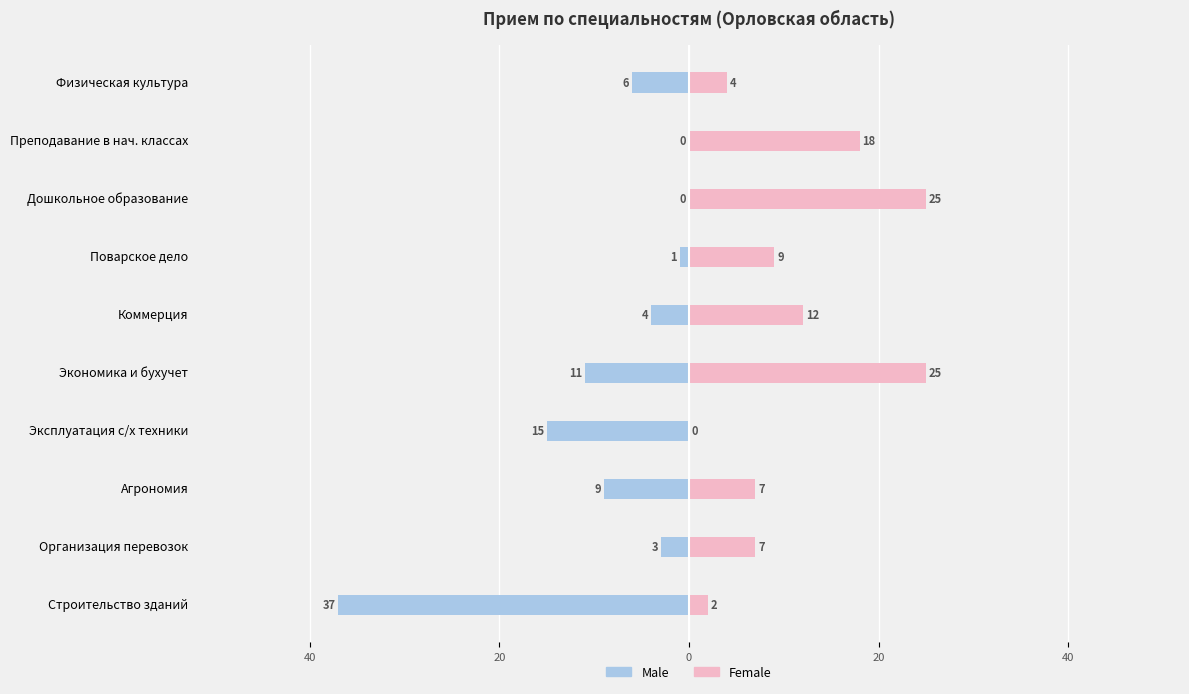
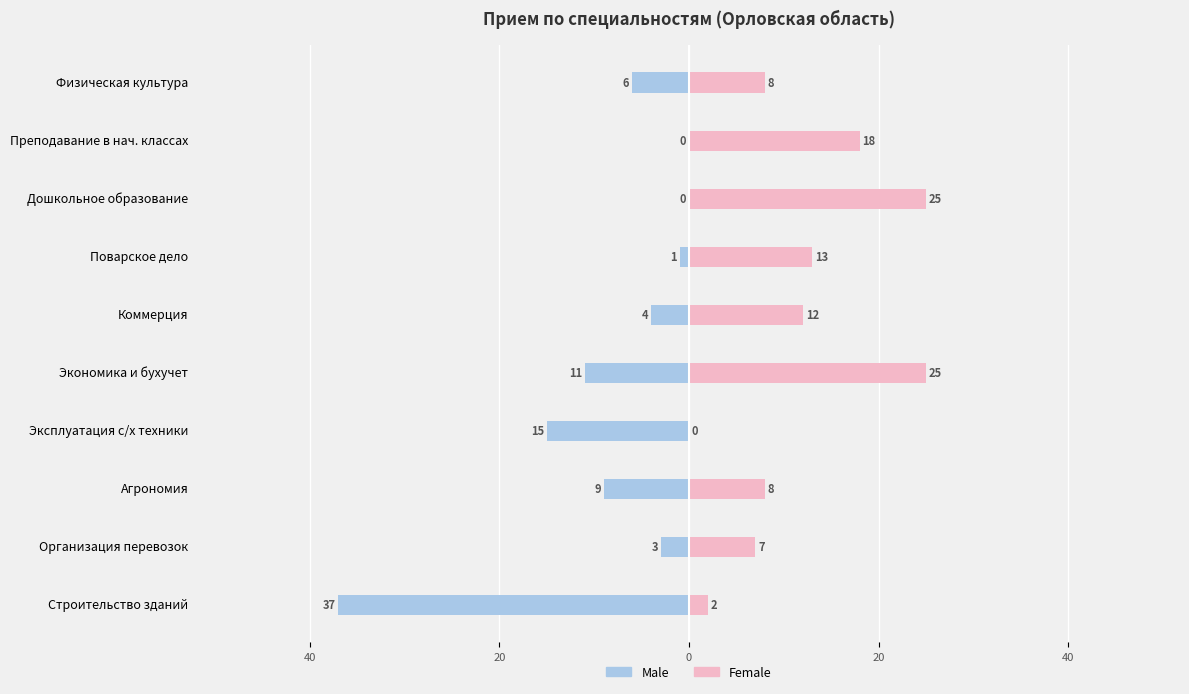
  {
    "Male": {
      "Преподавание в нач. классах": 0,
      "Дошкольное образование": 0
    },
    "Female": {
-     "Физическая культура": 4,
+     "Физическая культура": 8,
      "Преподавание в нач. классах": 18,
      "Дошкольное образование": 25,
-     "Поварское дело": 9,
+     "Поварское дело": 13,
      "Коммерция": 12,
      "Экономика и бухучет": 25,
      "Эксплуатация с/х техники": 0,
-     "Агрономия": 7,
+     "Агрономия": 8,
      "Организация перевозок": 7,
      "Строительство зданий": 2
    }
  }
